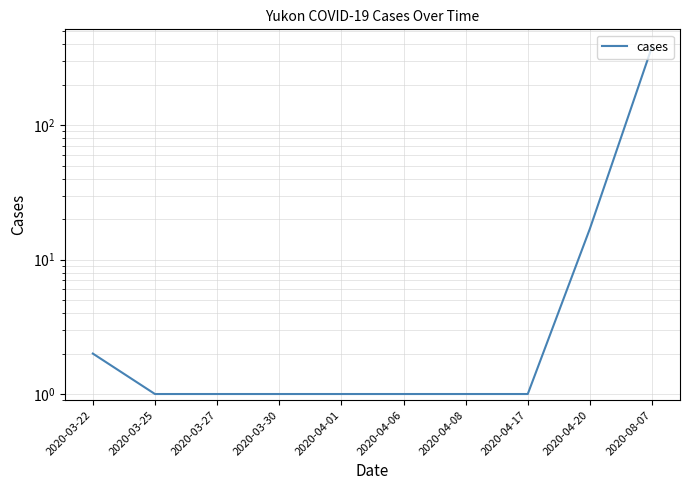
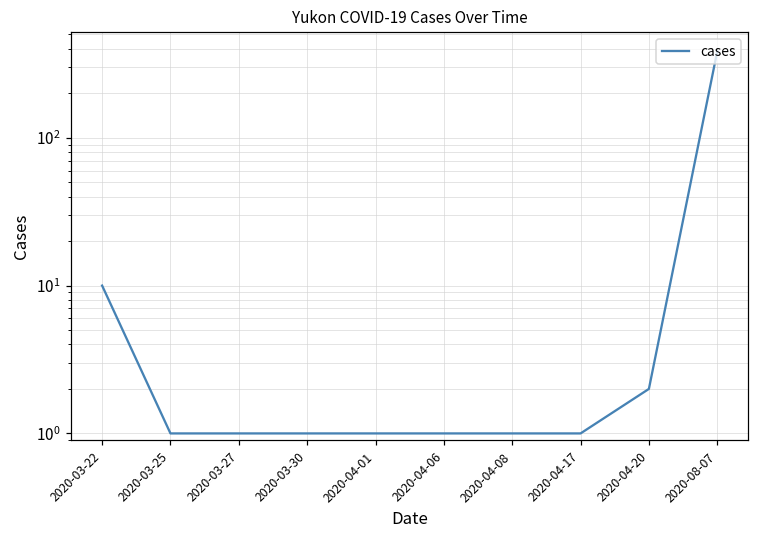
  {
-   "2020-03-22": 2,
+   "2020-03-22": 10,
    "2020-03-25": 1,
    "2020-03-27": 1,
    "2020-03-30": 1,
    "2020-04-01": 1,
    "2020-04-06": 1,
    "2020-04-08": 1,
    "2020-04-17": 1,
-   "2020-04-20": 17
+   "2020-04-20": 2
  }
